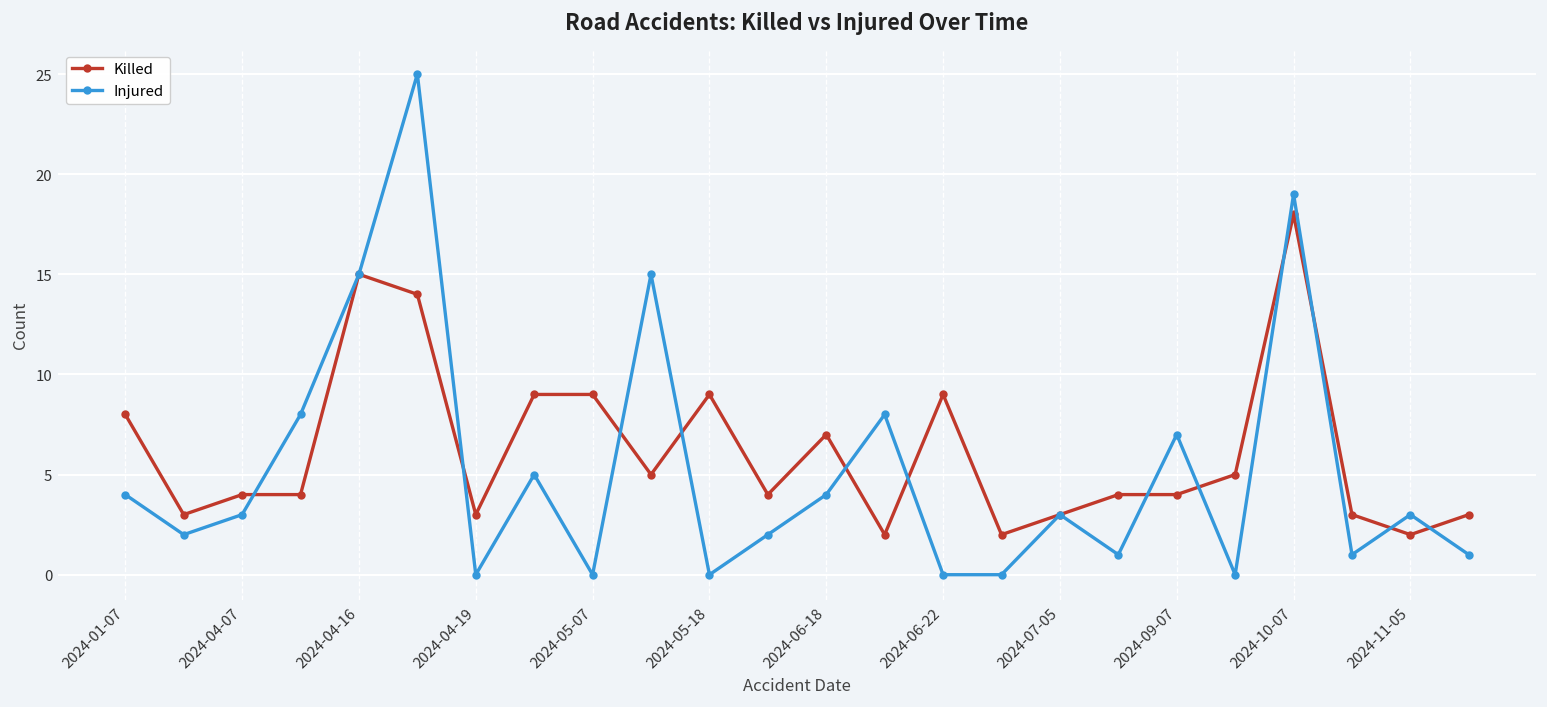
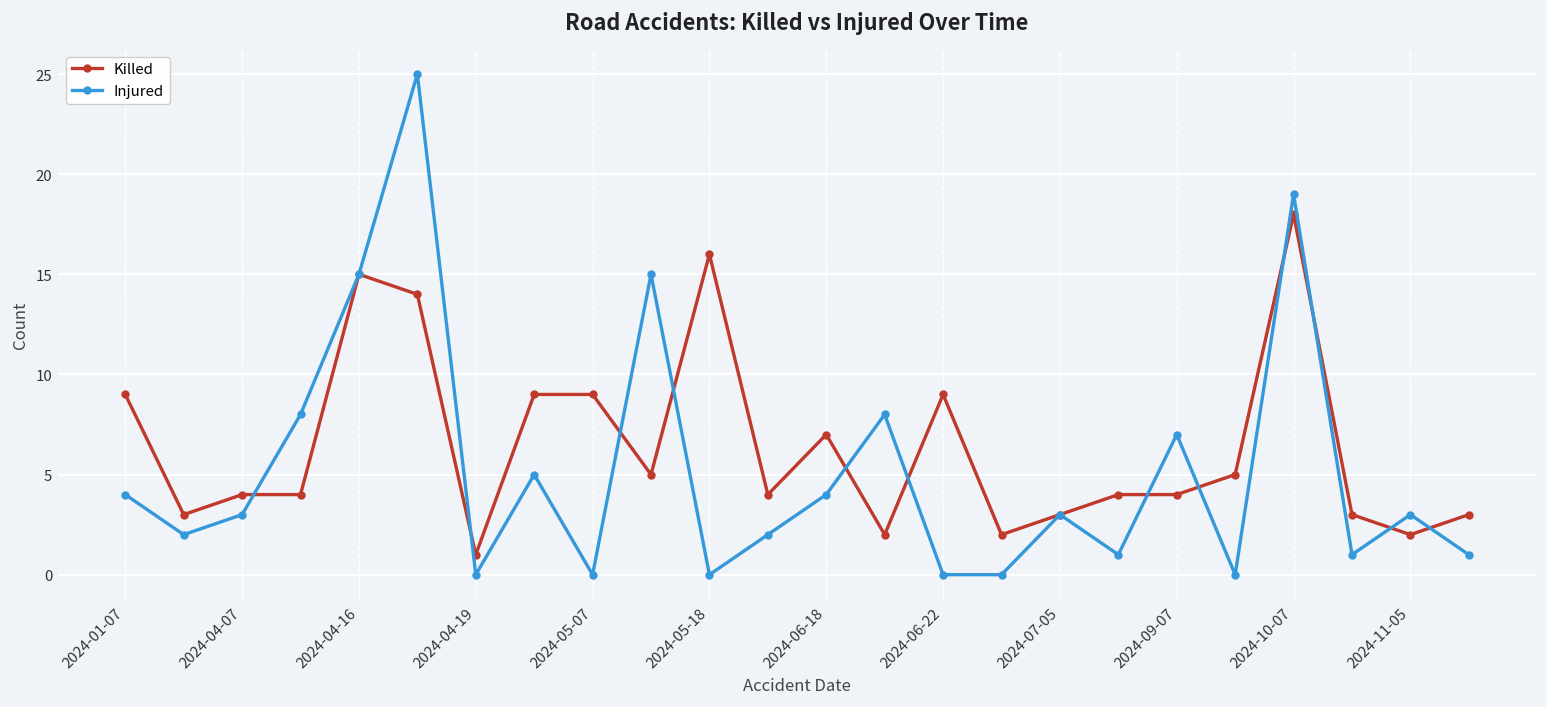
  {
    "Killed": {
-     "2024-01-07": 8,
+     "2024-01-07": 9,
      "2024-04-07": 4,
-     "2024-04-19": 3,
+     "2024-04-19": 1,
      "2024-05-07": 9,
-     "2024-05-18": 9,
+     "2024-05-18": 16,
      "2024-06-18": 7,
      "2024-06-22": 9,
      "2024-09-07": 4,
      "2024-10-07": 18,
      "2024-11-05": 2
    },
    "Injured": {
      "2024-01-07": 4,
      "2024-04-07": 3,
      "2024-04-19": 0,
      "2024-05-07": 0,
      "2024-05-18": 0,
      "2024-06-18": 4,
      "2024-06-22": 0,
      "2024-09-07": 7,
      "2024-10-07": 19,
      "2024-11-05": 3
    }
  }
